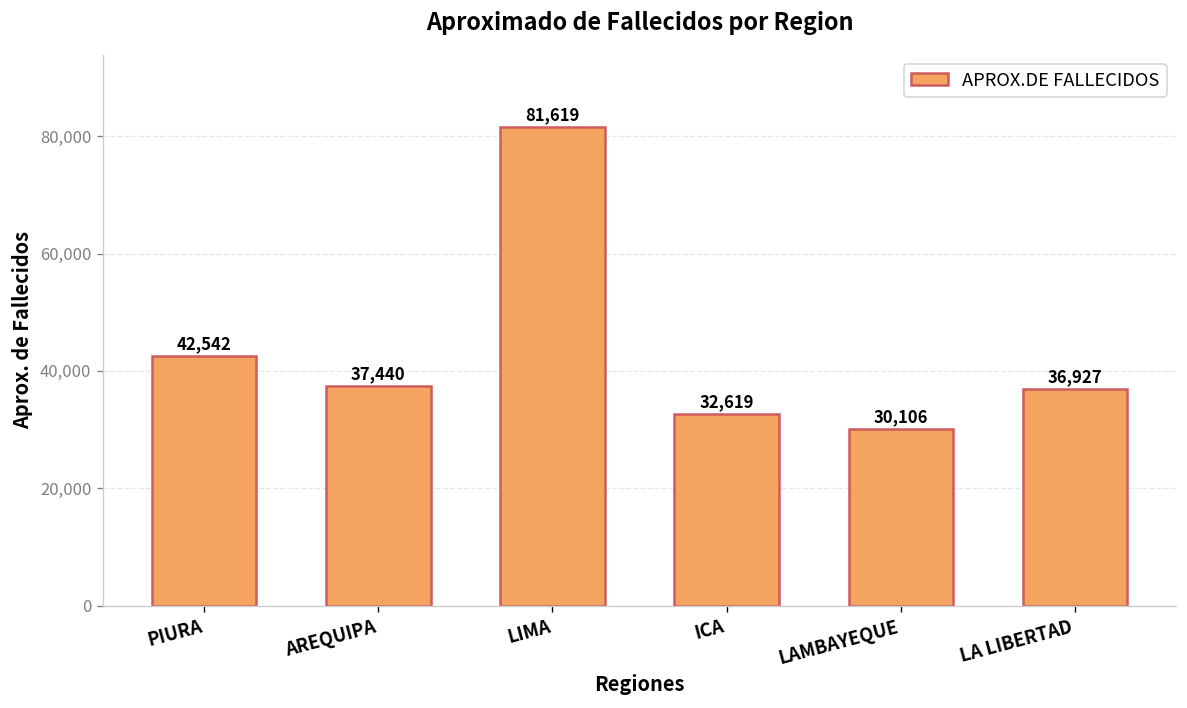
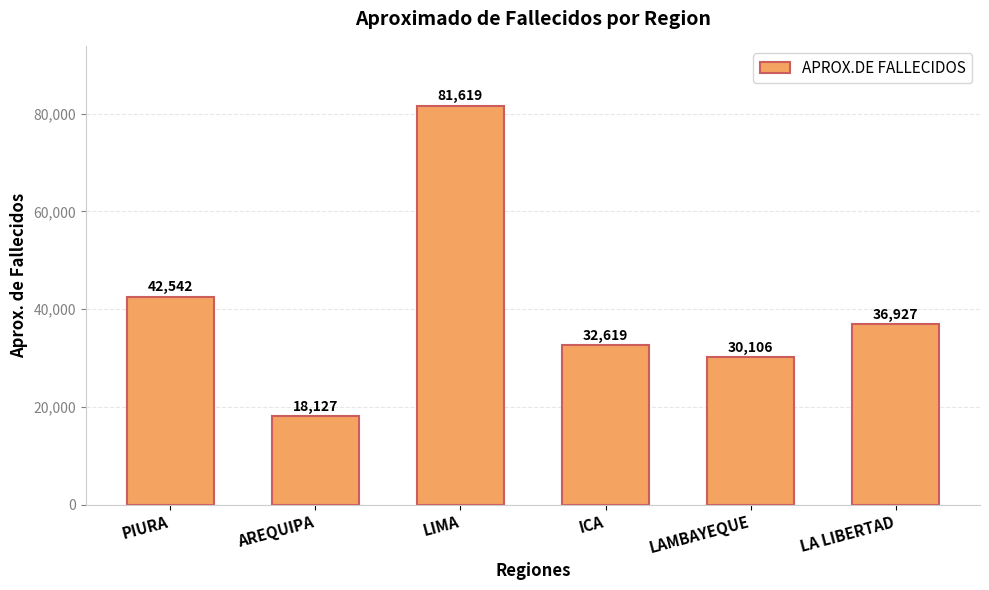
  {
    "PIURA": "42,542",
-   "AREQUIPA": "37,440",
+   "AREQUIPA": "18,127",
    "LIMA": "81,619",
    "ICA": "32,619",
    "LAMBAYEQUE": "30,106",
    "LA LIBERTAD": "36,927"
  }
